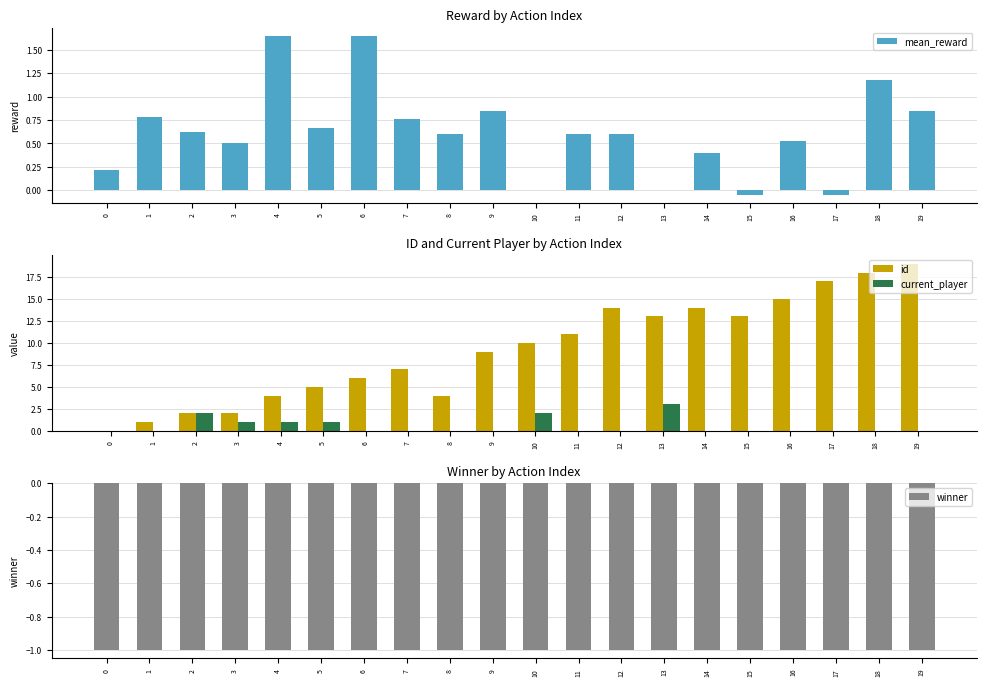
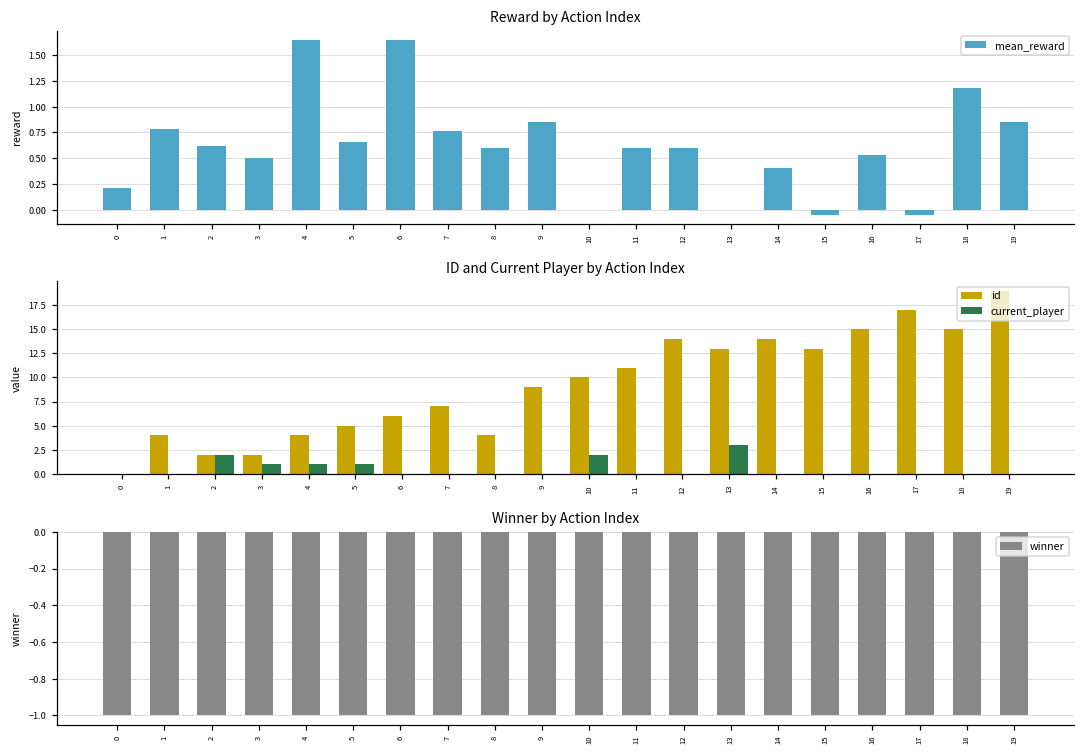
  {
    "Reward by Action Index": {
      "0": 0.2,
      "1": 0.8,
      "2": 0.6,
      "3": 0.5,
      "4": 1.7,
      "5": 0.7,
      "6": 1.7,
      "7": 0.8,
      "8": 0.6,
      "9": 0.9,
      "11": 0.6,
      "12": 0.6,
      "14": 0.4,
      "15": 0.0,
      "16": 0.5,
      "17": 0.0,
      "18": 1.2,
      "19": 0.9
    },
    "ID and Current Player by Action Index": {
      "id": {
        "0": 0,
-       "1": 1,
+       "1": 4,
        "2": 2,
        "3": 2,
        "4": 4,
        "5": 5,
        "6": 6,
        "7": 7,
        "8": 4,
        "9": 9,
        "10": 10,
        "11": 11,
        "12": 14,
        "13": 13,
        "14": 14,
        "15": 13,
        "16": 15,
        "17": 17,
-       "18": 18
+       "18": 15
      },
      "current_player": {
        "0": 0,
        "1": 0,
        "2": 2,
        "3": 1,
        "4": 1,
        "5": 1,
        "6": 0,
        "7": 0,
        "8": 0,
        "9": 0,
        "10": 2,
        "11": 0,
        "12": 0,
        "13": 3,
        "14": 0,
        "15": 0,
        "16": 0,
        "17": 0,
        "18": 0,
        "19": 0
      }
    },
    "Winner by Action Index": {
      "0": -1.00,
      "1": -1.00,
      "2": -1.00,
      "3": -1.00,
      "4": -1.00,
      "5": -1.00,
      "6": -1.00,
      "7": -1.00,
      "8": -1.00,
      "9": -1.00,
      "10": -1.00,
      "11": -1.00,
      "12": -1.00,
      "13": -1.00,
      "14": -1.00,
      "15": -1.00,
      "16": -1.00,
      "17": -1.00,
      "18": -1.00,
      "19": -1.00
    }
  }
